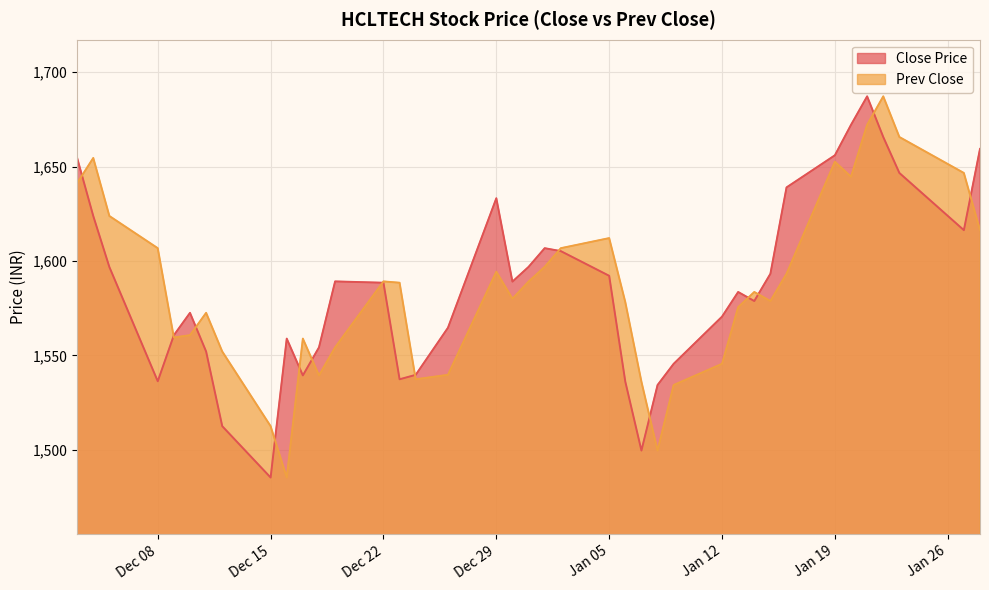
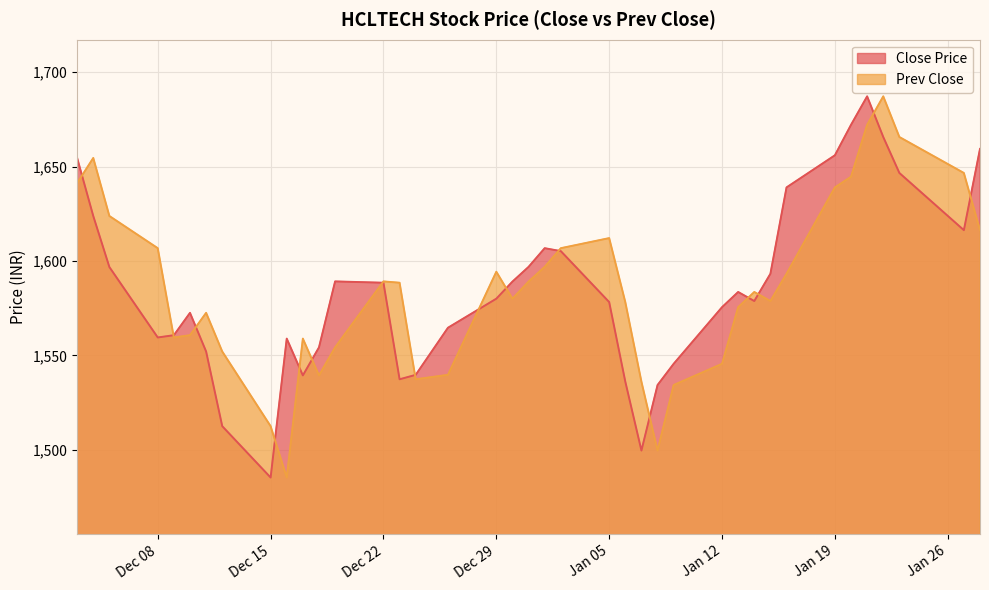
  {
    "Close Price": {
-     "Dec 08": "1,536",
+     "Dec 08": "1,560",
      "Dec 15": "1,485",
-     "Dec 29": "1,633",
-     "Jan 05": "1,592",
-     "Jan 12": "1,571",
+     "Dec 29": "1,580",
+     "Jan 05": "1,578",
+     "Jan 12": "1,576",
      "Jan 19": "1,656"
    },
    "Prev Close": {
      "Dec 08": "1,607",
      "Dec 15": "1,513",
      "Dec 29": "1,594",
      "Jan 05": "1,612",
      "Jan 12": "1,546",
-     "Jan 19": "1,653"
+     "Jan 19": "1,639"
    }
  }
